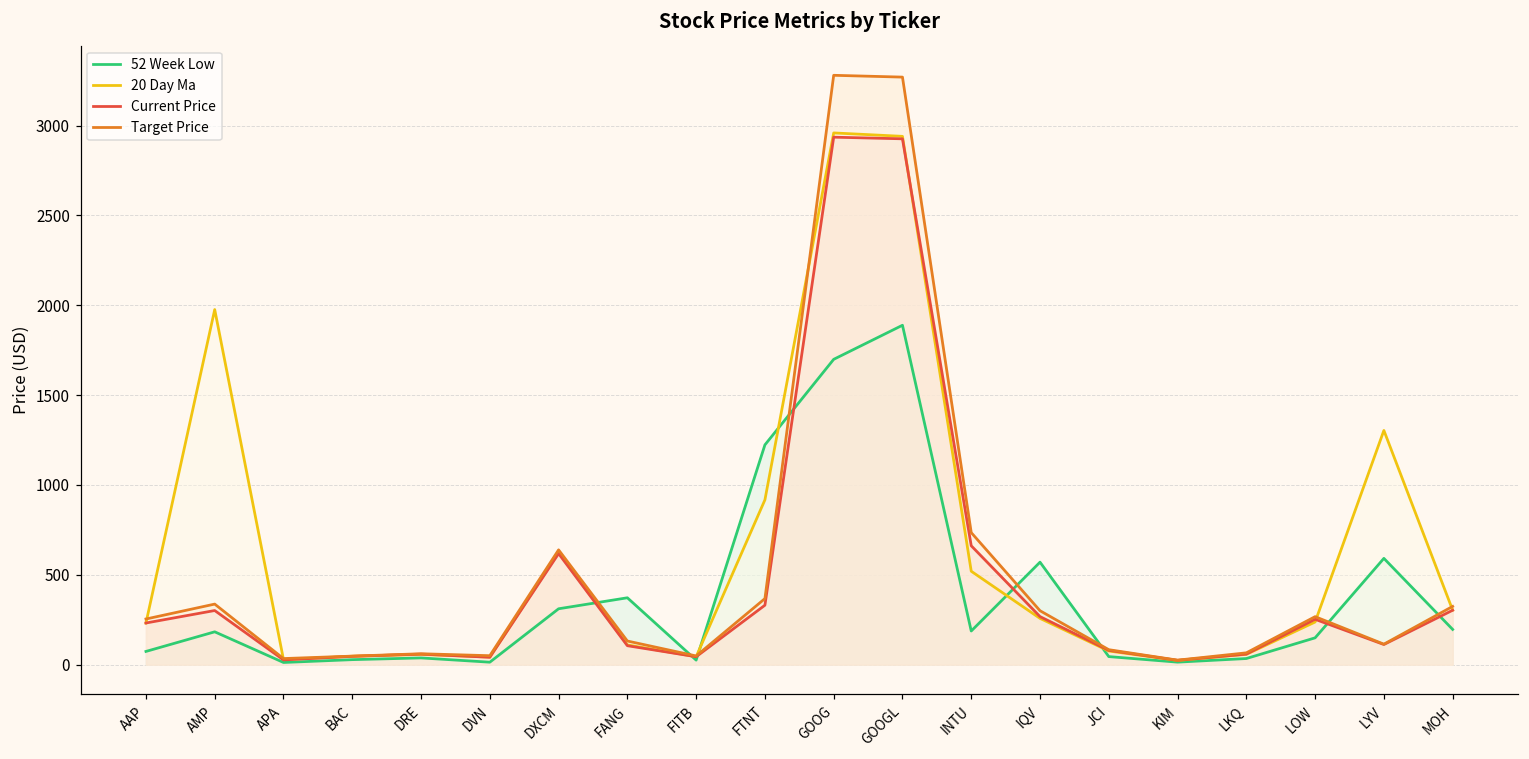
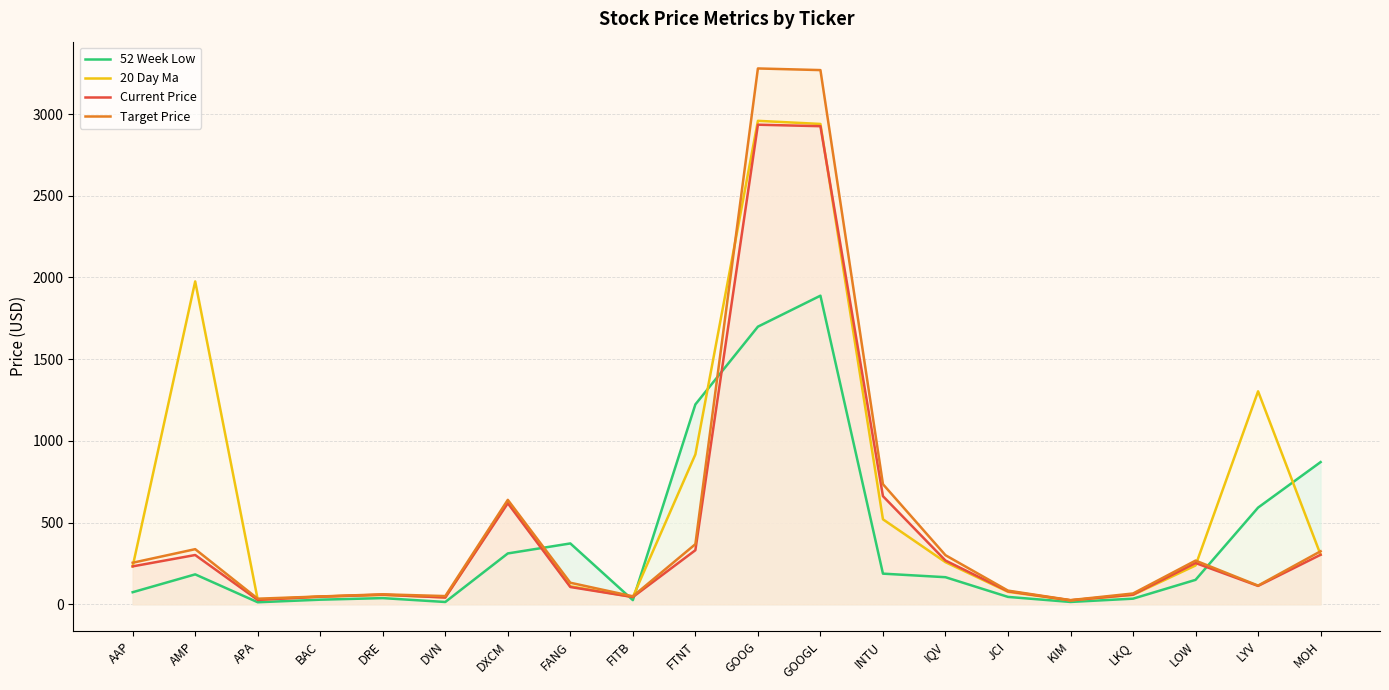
  {
    "52 Week Low": {
      "AAP": 70,
      "AMP": 180,
      "BAC": 30,
      "DRE": 40,
      "DVN": 10,
      "DXCM": 310,
      "FANG": 370,
      "FITB": 30,
      "FTNT": 1220,
      "GOOG": 1700,
      "GOOGL": 1890,
      "INTU": 190,
-     "IQV": 570,
+     "IQV": 170,
      "JCI": 40,
      "LKQ": 30,
      "LOW": 150,
      "LYV": 590,
-     "MOH": 200
+     "MOH": 870
    },
    "20 Day Ma": {
      "AMP": 1980,
      "FTNT": 920,
      "GOOG": 2960,
      "INTU": 520,
      "LYV": 1300
    }
  }
